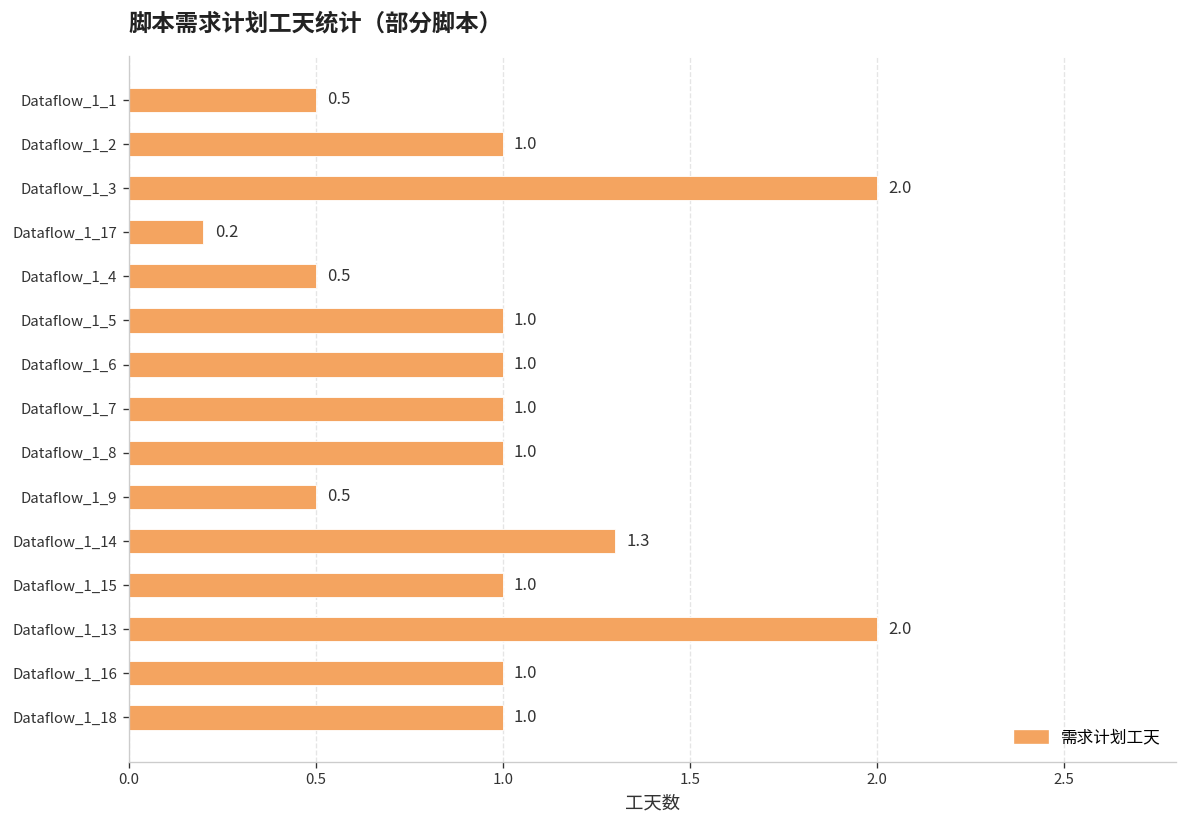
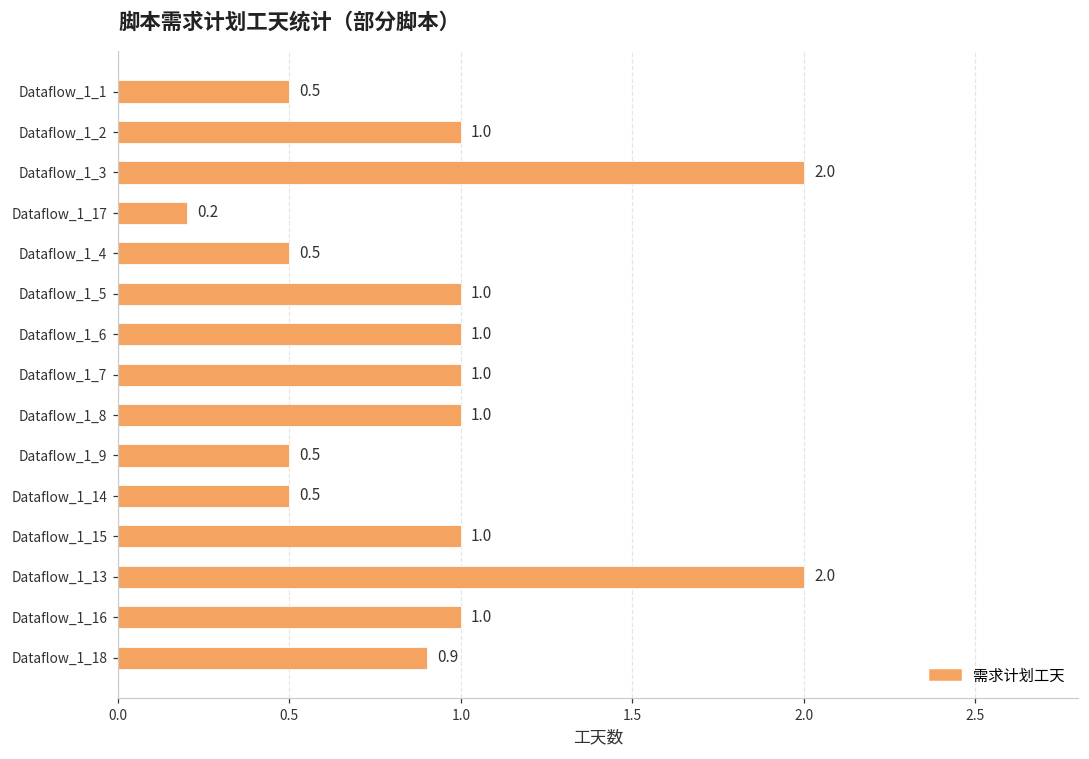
  {
    "Dataflow_1_1": 0.5,
    "Dataflow_1_2": 1.0,
    "Dataflow_1_3": 2.0,
    "Dataflow_1_17": 0.2,
    "Dataflow_1_4": 0.5,
    "Dataflow_1_5": 1.0,
    "Dataflow_1_6": 1.0,
    "Dataflow_1_7": 1.0,
    "Dataflow_1_8": 1.0,
    "Dataflow_1_9": 0.5,
-   "Dataflow_1_14": 1.3,
+   "Dataflow_1_14": 0.5,
    "Dataflow_1_15": 1.0,
    "Dataflow_1_13": 2.0,
    "Dataflow_1_16": 1.0,
-   "Dataflow_1_18": 1.0
+   "Dataflow_1_18": 0.9
  }
